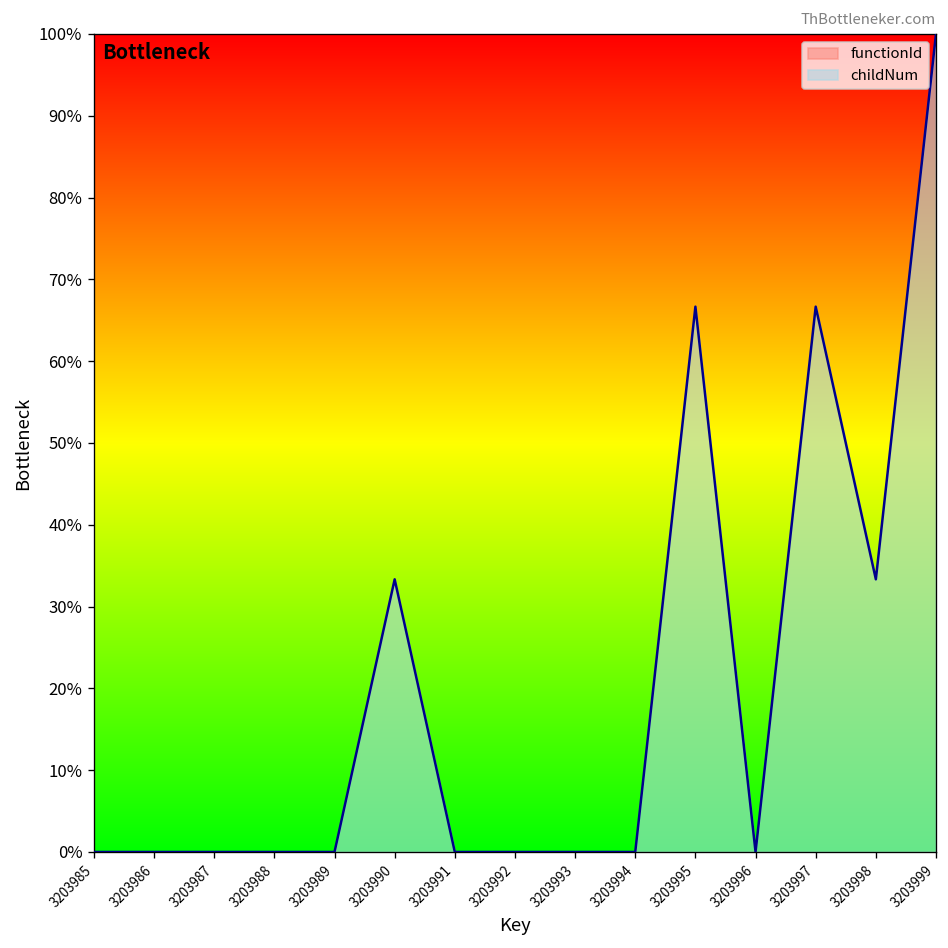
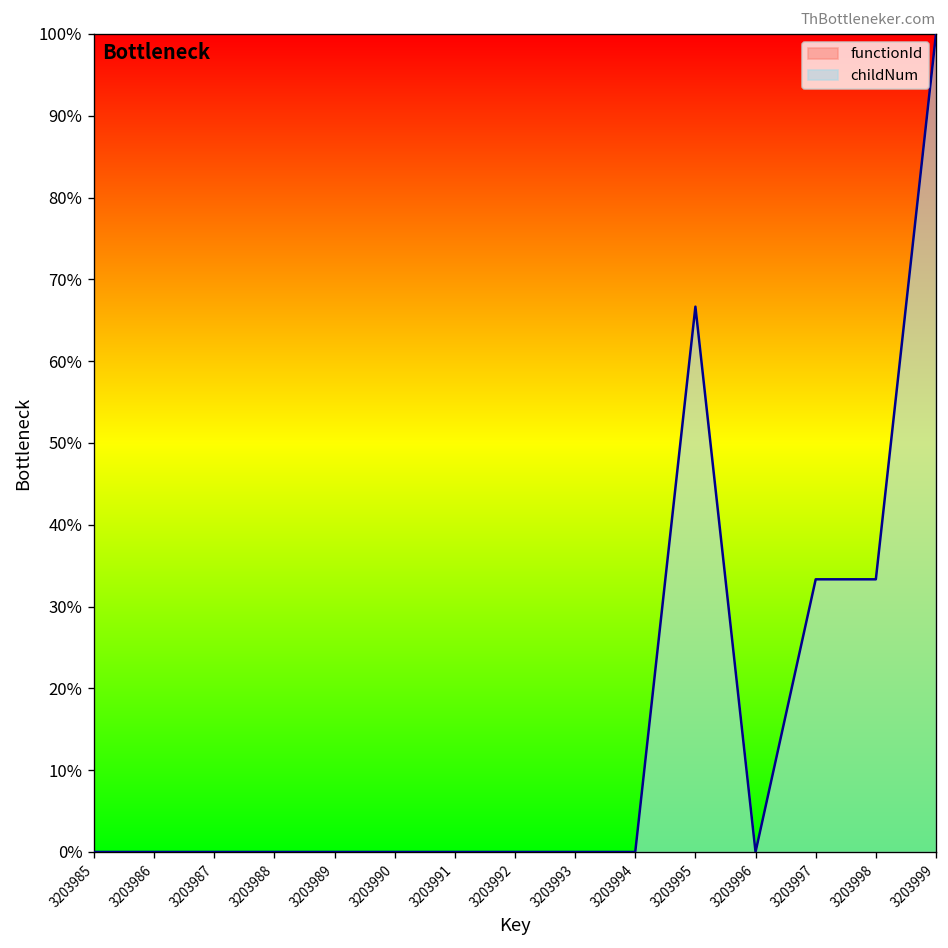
  {
    "3203985": "0%",
    "3203986": "0%",
    "3203987": "0%",
    "3203988": "0%",
    "3203989": "0%",
-   "3203990": "33%",
+   "3203990": "0%",
    "3203991": "0%",
    "3203992": "0%",
    "3203993": "0%",
    "3203994": "0%",
    "3203995": "67%",
    "3203996": "0%",
-   "3203997": "67%",
+   "3203997": "33%",
    "3203998": "33%",
    "3203999": "100%"
  }
